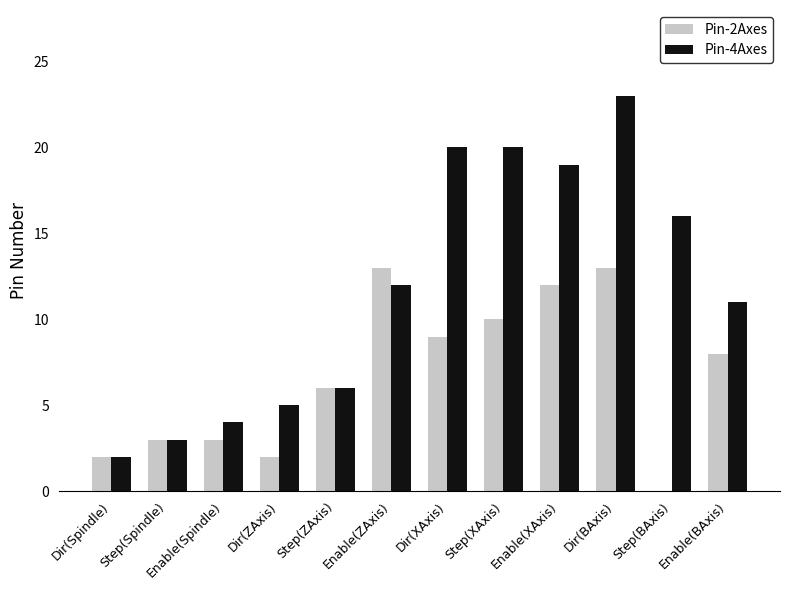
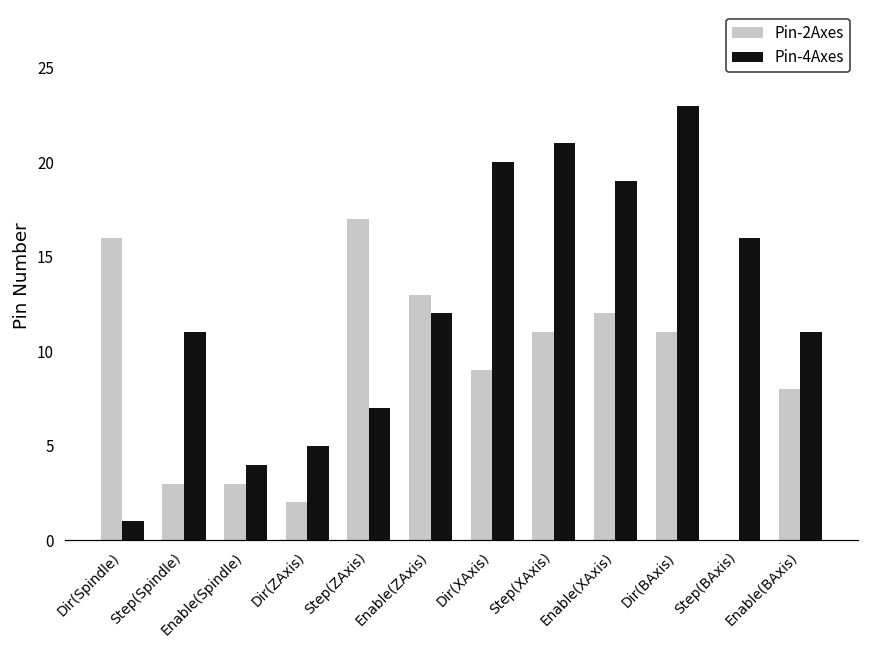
  {
    "Pin-2Axes": {
-     "Dir(Spindle)": 2,
+     "Dir(Spindle)": 16,
      "Step(Spindle)": 3,
      "Enable(Spindle)": 3,
      "Dir(ZAxis)": 2,
-     "Step(ZAxis)": 6,
+     "Step(ZAxis)": 17,
      "Enable(ZAxis)": 13,
      "Dir(XAxis)": 9,
-     "Step(XAxis)": 10,
+     "Step(XAxis)": 11,
      "Enable(XAxis)": 12,
-     "Dir(BAxis)": 13,
+     "Dir(BAxis)": 11,
      "Step(BAxis)": 0,
      "Enable(BAxis)": 8
    },
    "Pin-4Axes": {
-     "Dir(Spindle)": 2,
-     "Step(Spindle)": 3,
+     "Dir(Spindle)": 1,
+     "Step(Spindle)": 11,
      "Enable(Spindle)": 4,
      "Dir(ZAxis)": 5,
-     "Step(ZAxis)": 6,
+     "Step(ZAxis)": 7,
      "Enable(ZAxis)": 12,
      "Dir(XAxis)": 20,
-     "Step(XAxis)": 20,
+     "Step(XAxis)": 21,
      "Enable(XAxis)": 19,
      "Dir(BAxis)": 23,
      "Step(BAxis)": 16,
      "Enable(BAxis)": 11
    }
  }
